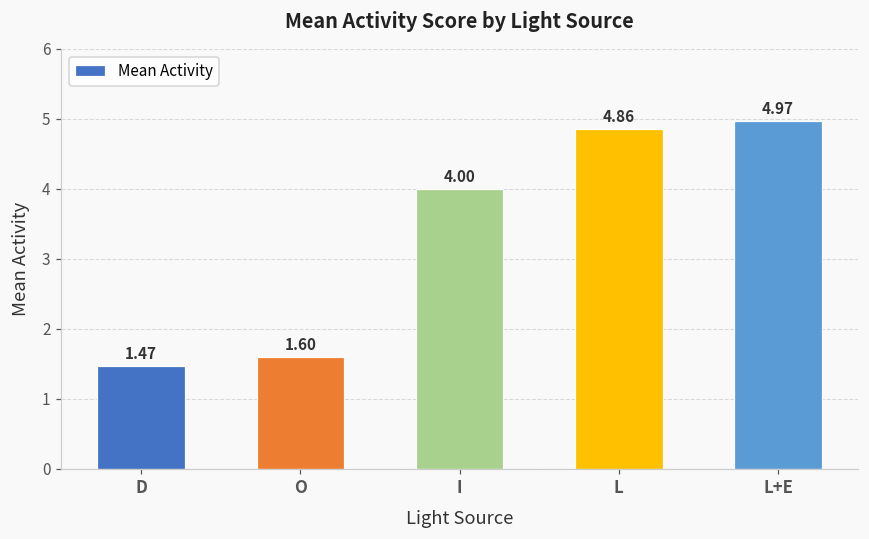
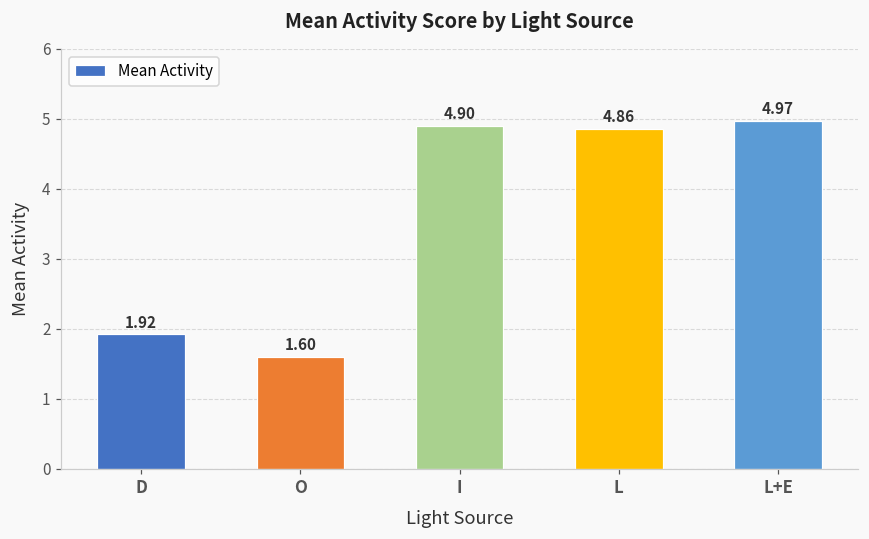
  {
-   "D": 1.47,
+   "D": 1.92,
    "O": 1.60,
-   "I": 4.00,
+   "I": 4.90,
    "L": 4.86,
    "L+E": 4.97
  }
